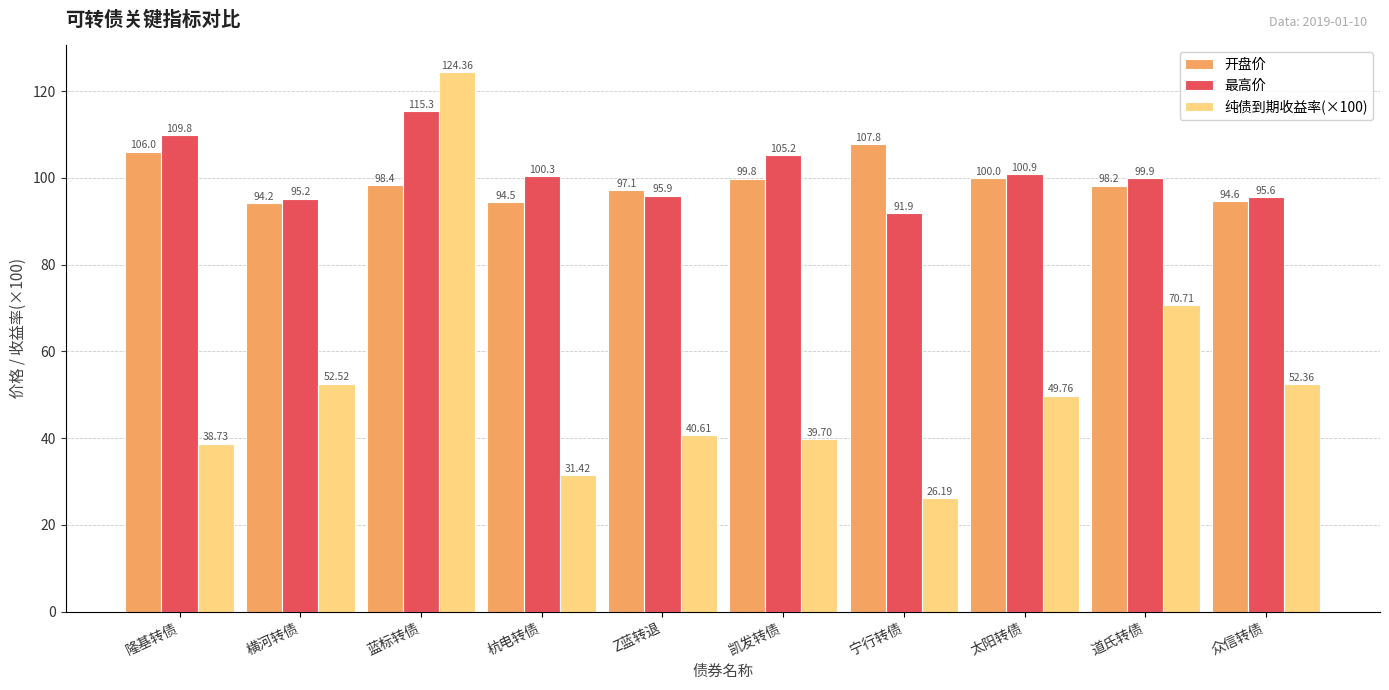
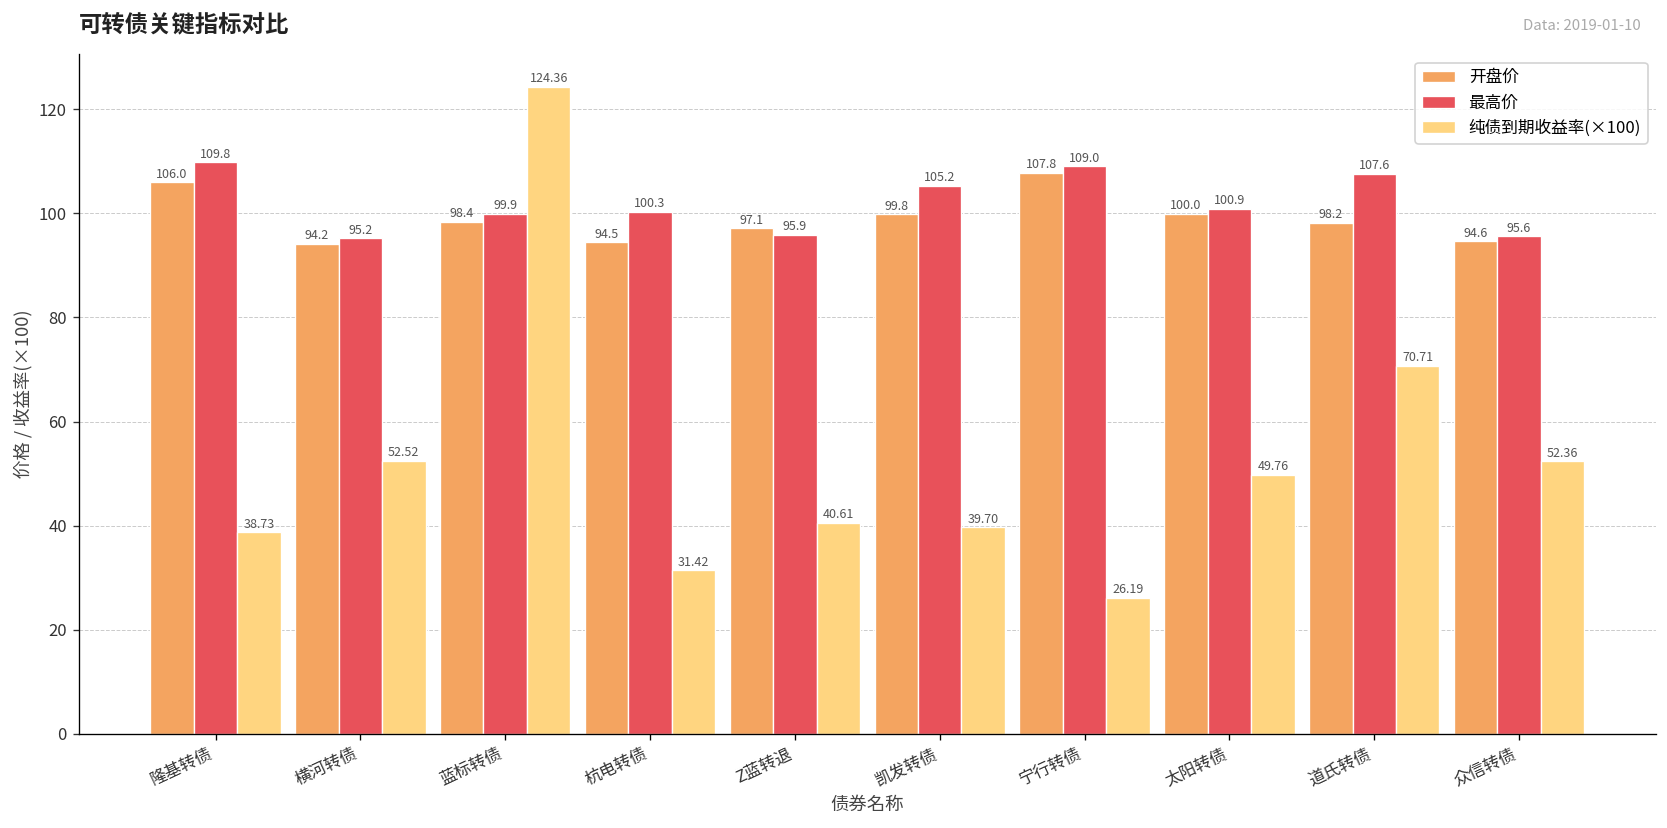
  {
    "最高价": {
      "隆基转债": 109.8,
      "横河转债": 95.2,
-     "蓝标转债": 115.3,
+     "蓝标转债": 99.9,
      "杭电转债": 100.3,
      "Z蓝转退": 95.9,
      "凯发转债": 105.2,
-     "宁行转债": 91.9,
+     "宁行转债": 109.0,
      "太阳转债": 100.9,
-     "道氏转债": 99.9,
+     "道氏转债": 107.6,
      "众信转债": 95.6
    }
  }
